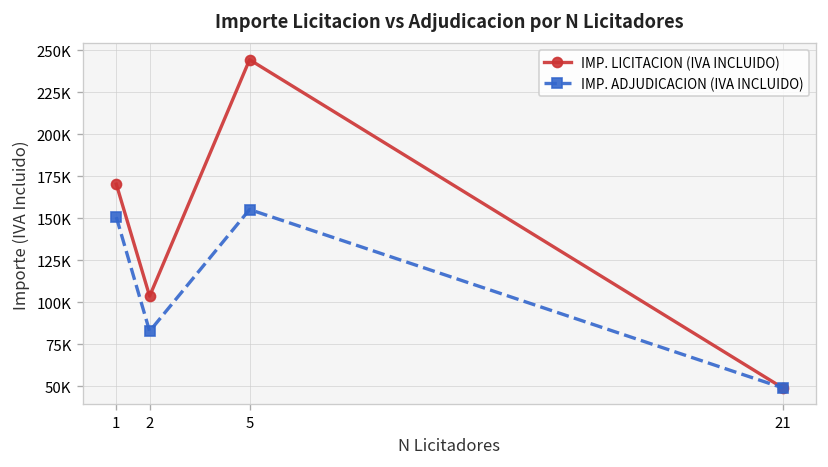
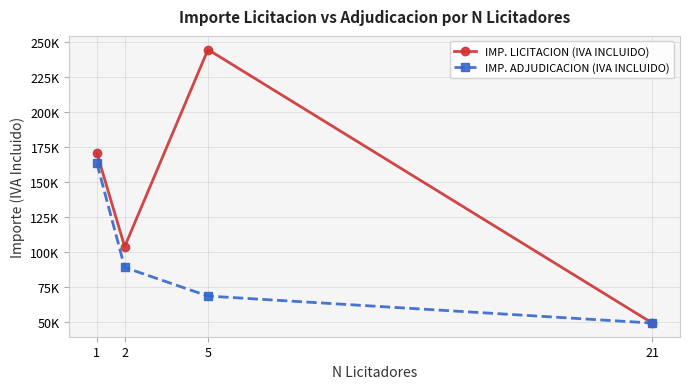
  {
    "IMP. LICITACION (IVA INCLUIDO)": {
      "1": 170000,
      "2": 104000,
      "5": 244000
    },
    "IMP. ADJUDICACION (IVA INCLUIDO)": {
-     "1": 151000,
-     "2": 83000,
-     "5": 155000
+     "1": 163000,
+     "2": 89000,
+     "5": 68000
    }
  }
